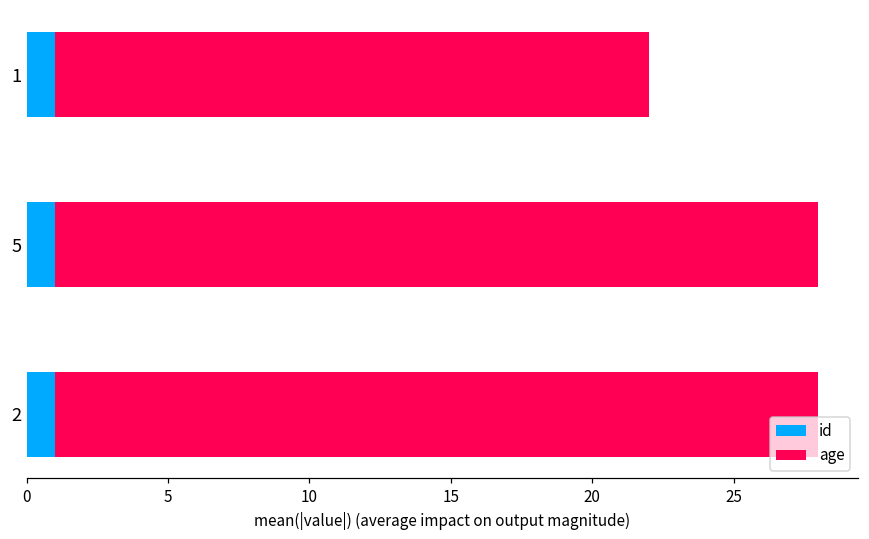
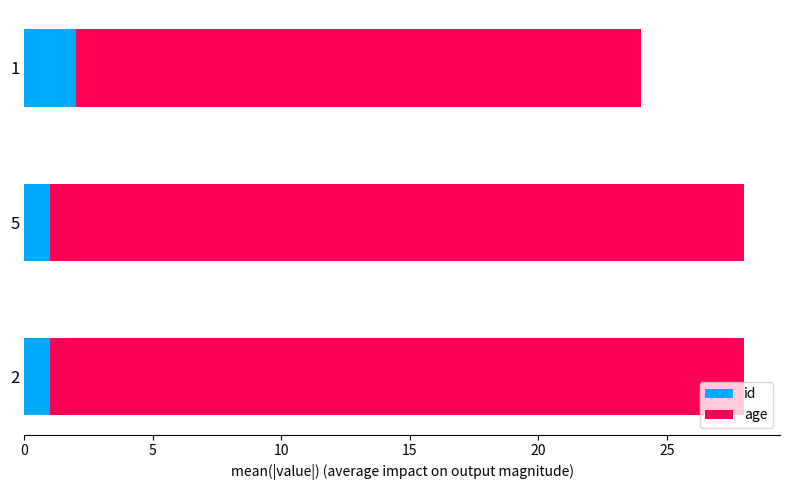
  {
    "id": {
-     "1": 1,
+     "1": 2,
      "5": 1,
      "2": 1
    },
    "age": {
-     "1": 21,
+     "1": 22,
      "5": 27,
      "2": 27
    }
  }
